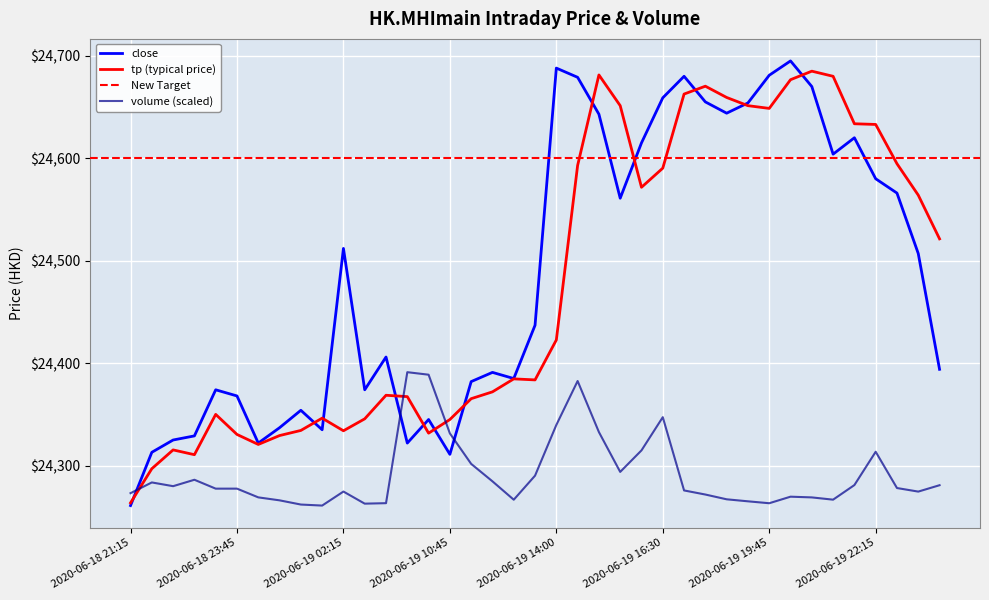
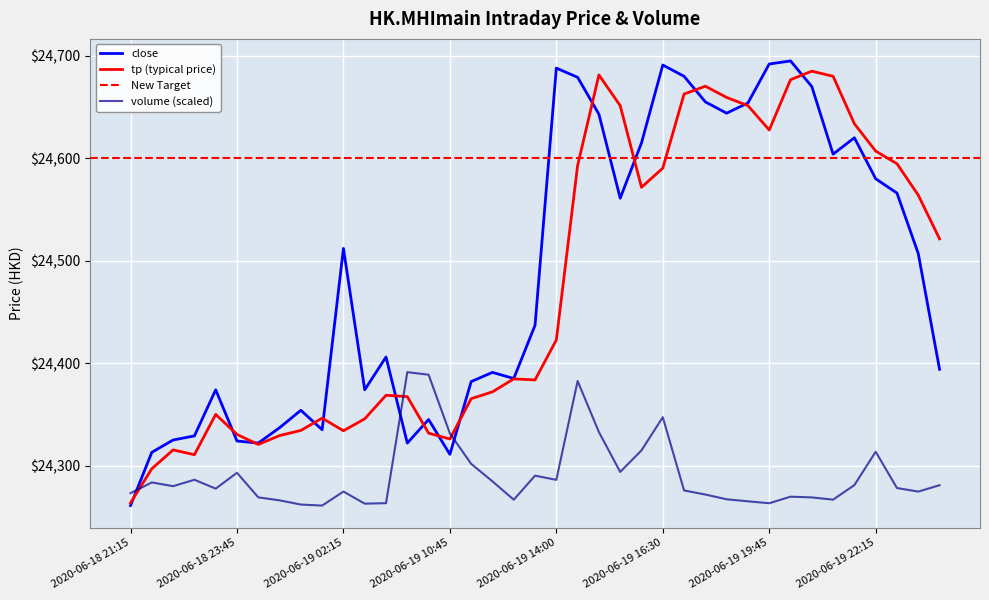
  {
    "close": {
      "2020-06-18 21:15": "$24,261",
-     "2020-06-18 23:45": "$24,368",
+     "2020-06-18 23:45": "$24,324",
      "2020-06-19 02:15": "$24,512",
      "2020-06-19 10:45": "$24,311",
      "2020-06-19 14:00": "$24,688",
-     "2020-06-19 16:30": "$24,659",
-     "2020-06-19 19:45": "$24,681",
+     "2020-06-19 16:30": "$24,691",
+     "2020-06-19 19:45": "$24,692",
      "2020-06-19 22:15": "$24,580"
    },
    "tp (typical price)": {
      "2020-06-18 21:15": "$24,264",
      "2020-06-18 23:45": "$24,330",
      "2020-06-19 02:15": "$24,334",
-     "2020-06-19 10:45": "$24,345",
+     "2020-06-19 10:45": "$24,326",
      "2020-06-19 14:00": "$24,423",
      "2020-06-19 16:30": "$24,590",
-     "2020-06-19 19:45": "$24,649",
-     "2020-06-19 22:15": "$24,633"
+     "2020-06-19 19:45": "$24,628",
+     "2020-06-19 22:15": "$24,607"
    },
    "volume (scaled)": {
      "2020-06-18 21:15": "$24,273",
-     "2020-06-18 23:45": "$24,278",
+     "2020-06-18 23:45": "$24,293",
      "2020-06-19 02:15": "$24,275",
      "2020-06-19 10:45": "$24,331",
-     "2020-06-19 14:00": "$24,340",
+     "2020-06-19 14:00": "$24,286",
      "2020-06-19 16:30": "$24,347",
      "2020-06-19 19:45": "$24,263",
      "2020-06-19 22:15": "$24,314"
    }
  }
